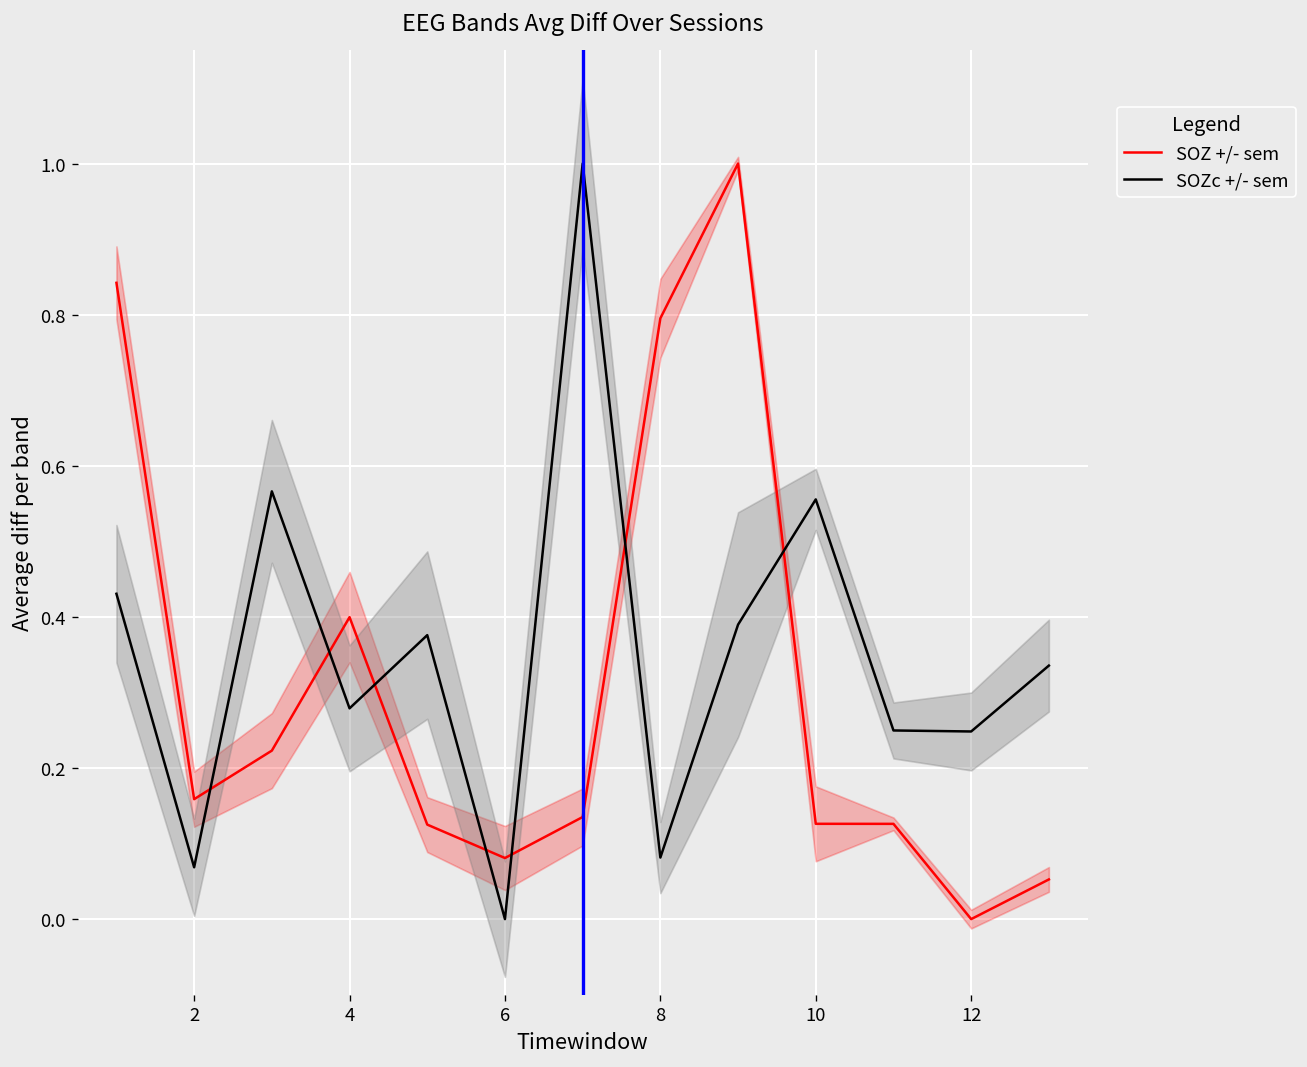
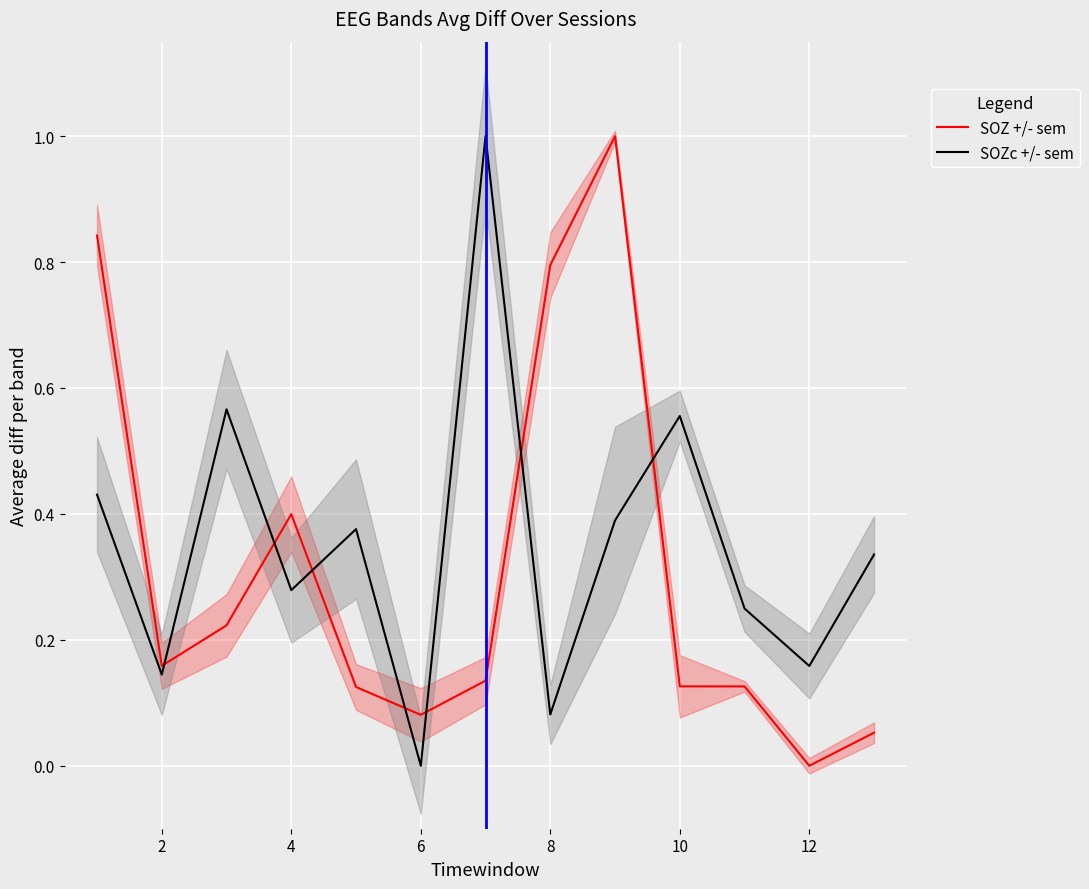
  {
    "SOZc +/- sem": {
-     "2": 0.07,
+     "2": 0.14,
      "4": 0.28,
      "6": 0.00,
      "8": 0.08,
      "10": 0.56,
-     "12": 0.25
+     "12": 0.16
    }
  }
